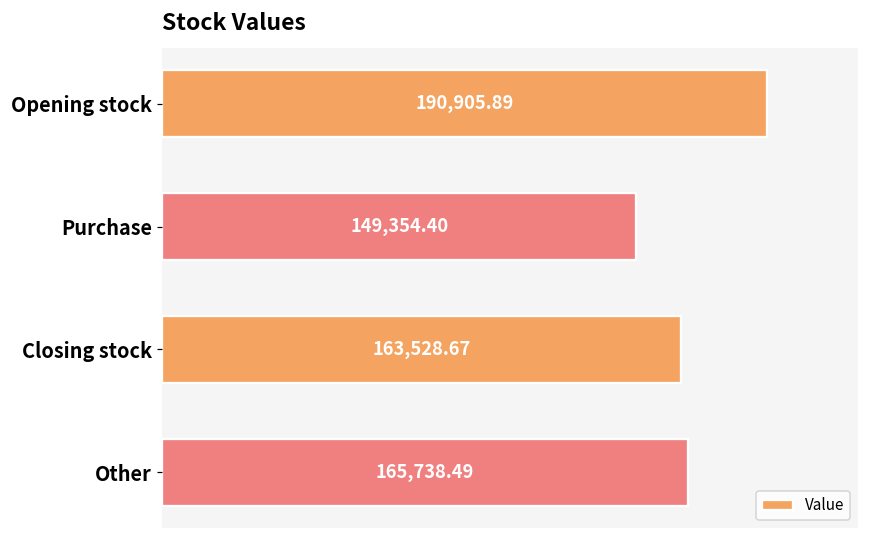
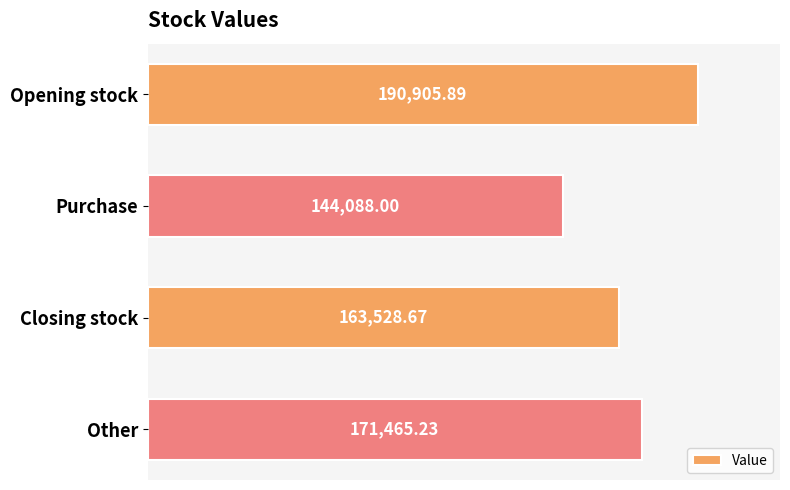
  {
    "Opening stock": "190,905.89",
-   "Purchase": "149,354.40",
+   "Purchase": "144,088.00",
    "Closing stock": "163,528.67",
-   "Other": "165,738.49"
+   "Other": "171,465.23"
  }
